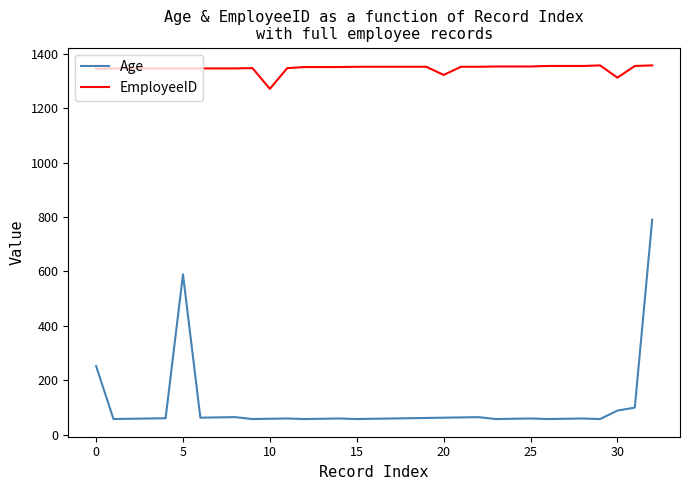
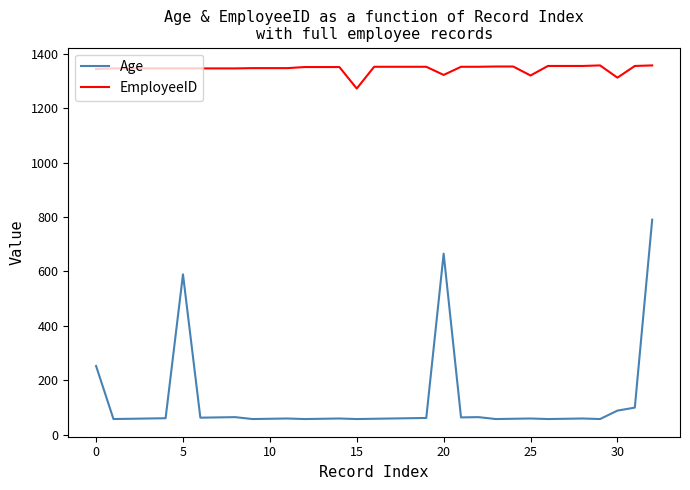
  {
    "Age": {
      "0": 250,
      "5": 590,
      "10": 60,
      "15": 60,
-     "20": 60,
+     "20": 670,
      "25": 60,
      "30": 90
    },
    "EmployeeID": {
-     "10": 1270,
-     "15": 1350,
+     "10": 1350,
+     "15": 1270,
      "20": 1320,
-     "25": 1350,
+     "25": 1320,
      "30": 1310
    }
  }
